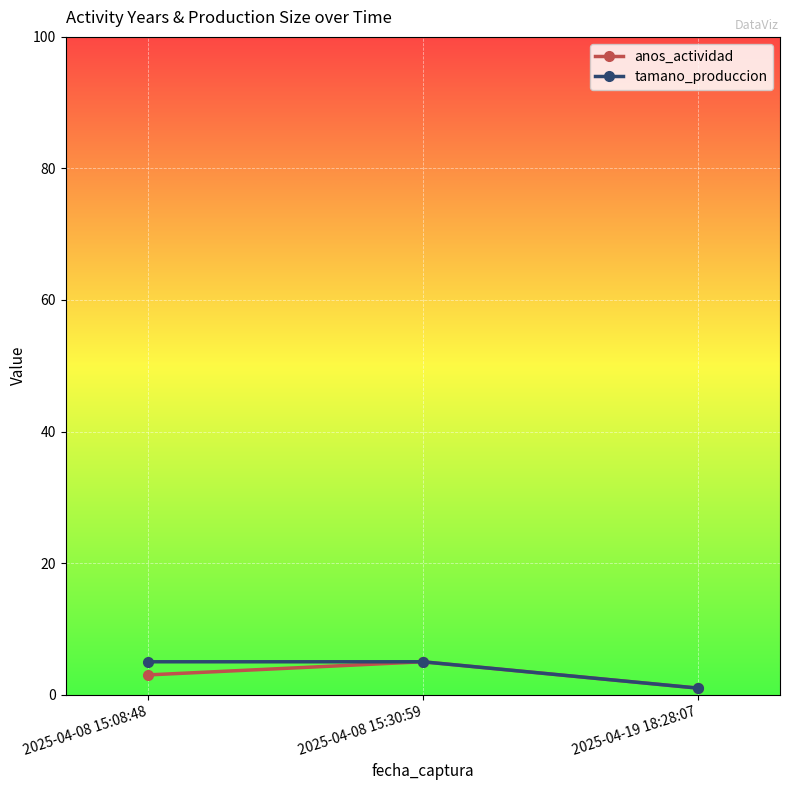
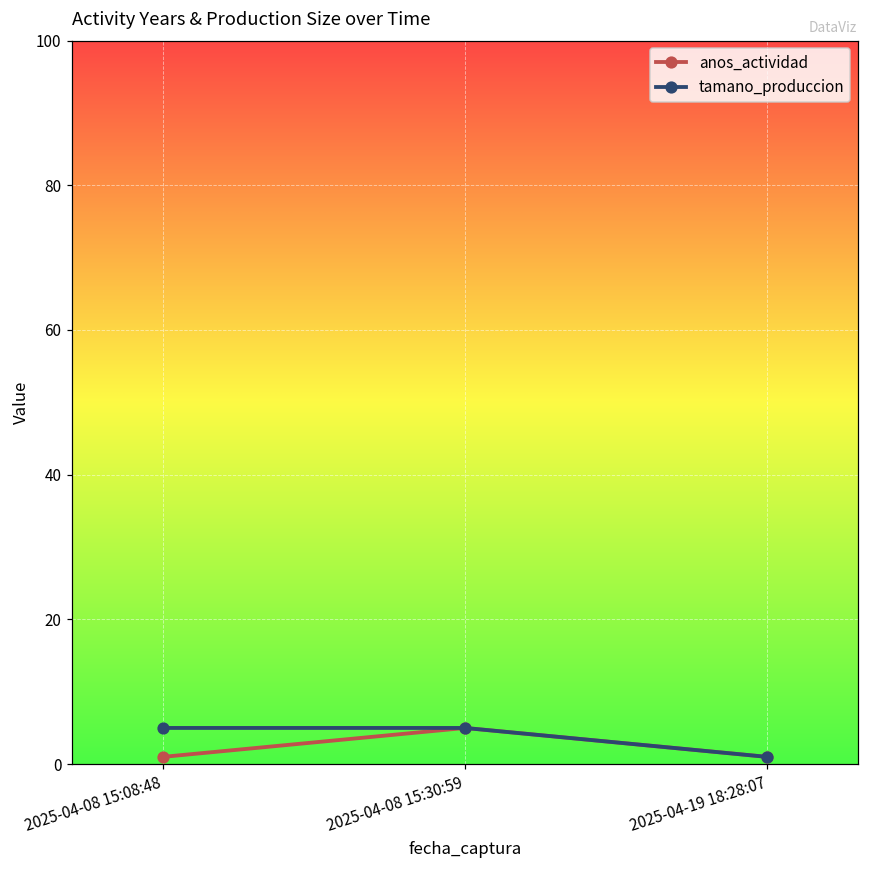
  {
    "anos_actividad": {
-     "2025-04-08 15:08:48": 3
+     "2025-04-08 15:08:48": 1
    },
    "tamano_produccion": {
      "2025-04-08 15:08:48": 5
    }
  }
